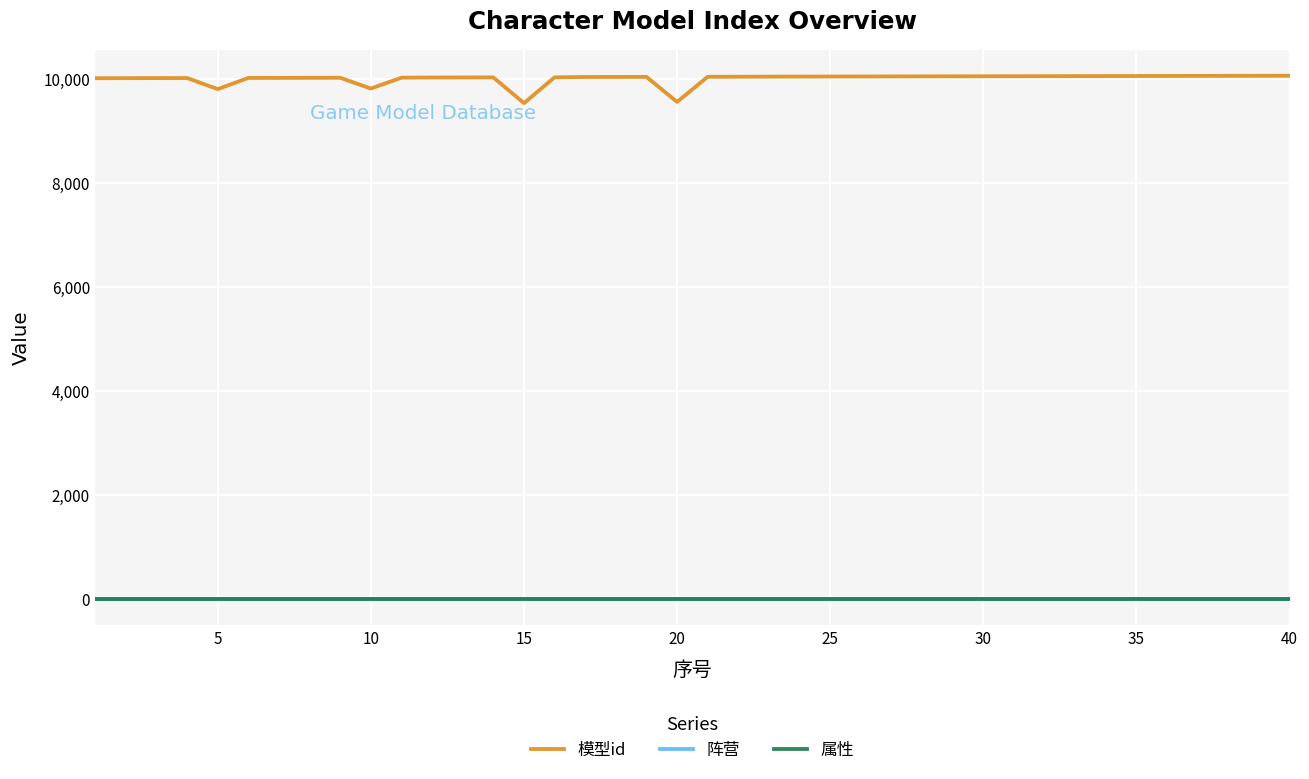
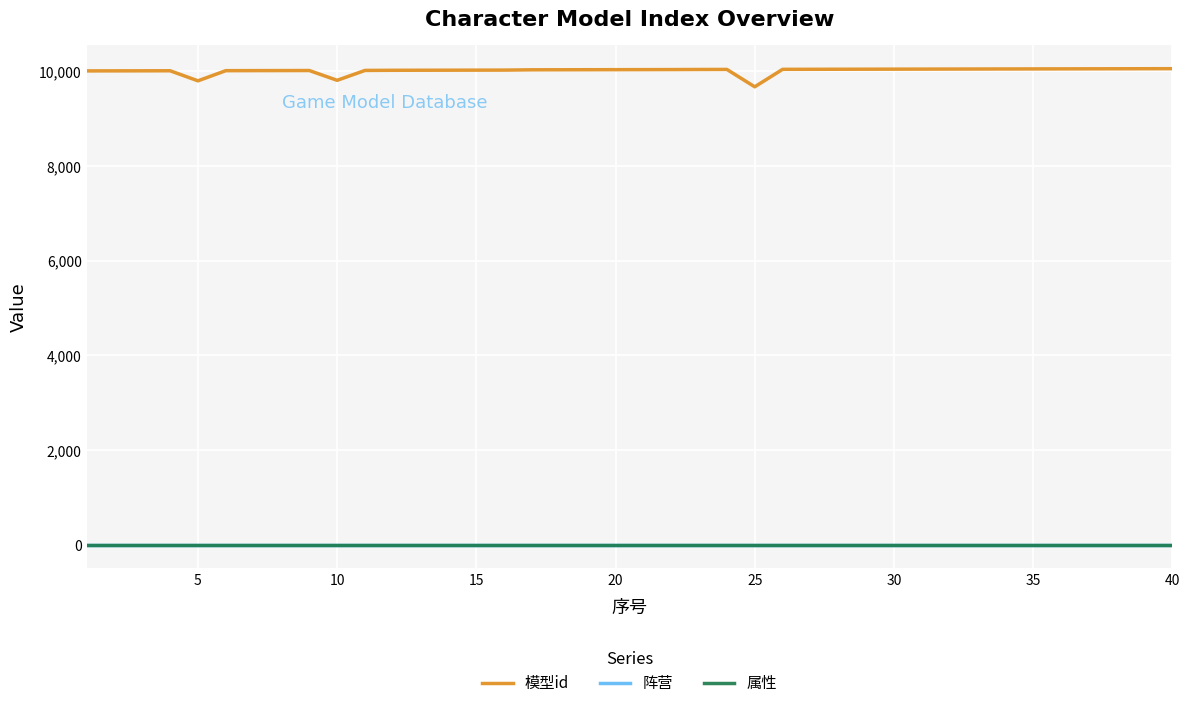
  {
    "模型id": {
      "5": "9,800",
      "10": "9,800",
-     "15": "9,500",
-     "20": "9,600",
-     "25": "10,000",
+     "15": "10,000",
+     "20": "10,000",
+     "25": "9,700",
      "30": "10,000",
      "35": "10,100",
      "40": "10,100"
    },
    "属性": {
      "5": "0",
      "10": "0",
      "15": "0",
      "20": "0",
      "25": "0",
      "30": "0",
      "35": "0",
      "40": "0"
    }
  }
